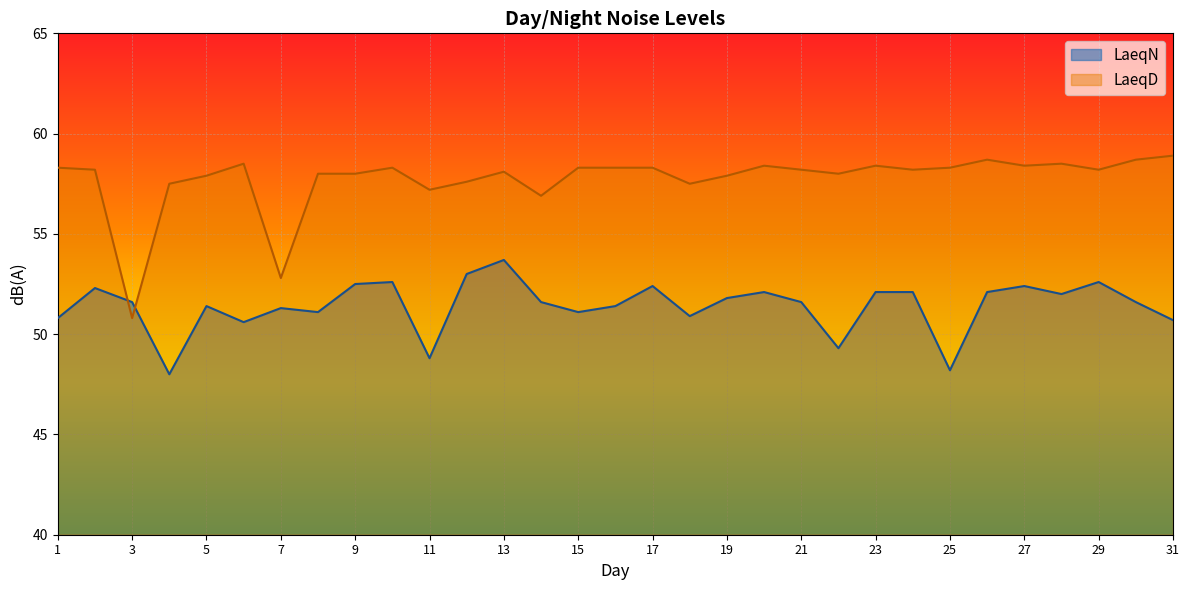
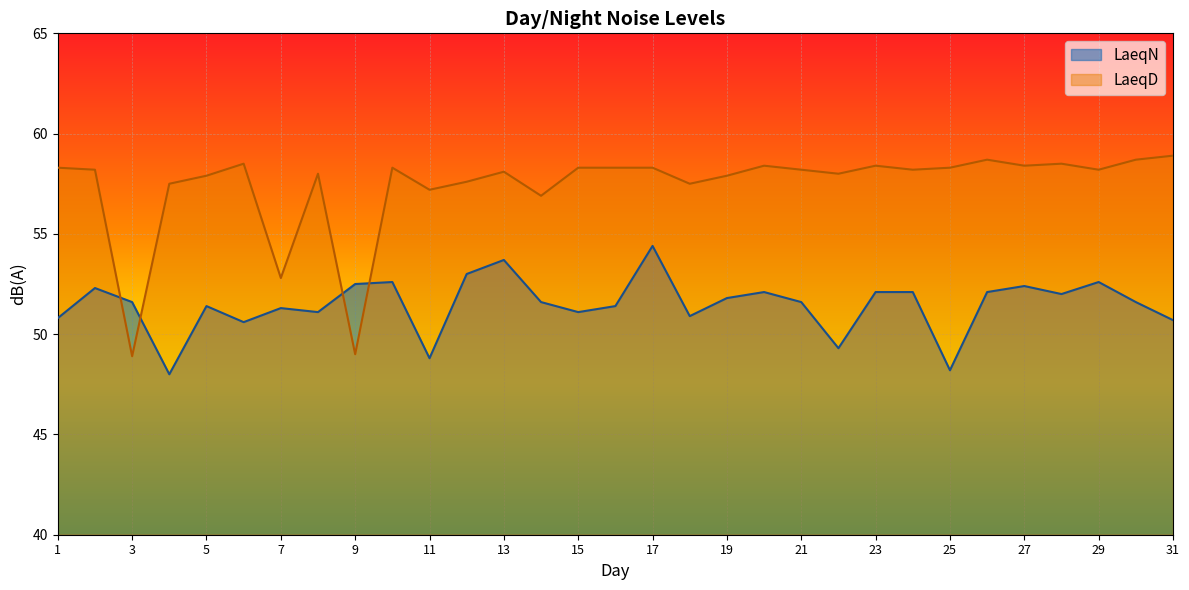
  {
    "LaeqN": {
      "1": 50.8,
      "3": 51.6,
      "5": 51.4,
      "7": 51.3,
      "9": 52.5,
      "11": 48.8,
      "13": 53.7,
      "15": 51.1,
-     "17": 52.4,
+     "17": 54.4,
      "19": 51.8,
      "21": 51.6,
      "23": 52.1,
      "25": 48.2,
      "27": 52.4,
      "29": 52.6,
      "31": 50.7
    },
    "LaeqD": {
      "1": 58.3,
-     "3": 50.8,
+     "3": 48.9,
      "5": 57.9,
      "7": 52.8,
-     "9": 58,
+     "9": 49,
      "11": 57.2,
      "13": 58.1,
      "15": 58.3,
      "17": 58.3,
      "19": 57.9,
      "21": 58.2,
      "23": 58.4,
      "25": 58.3,
      "27": 58.4,
      "29": 58.2,
      "31": 58.9
    }
  }
